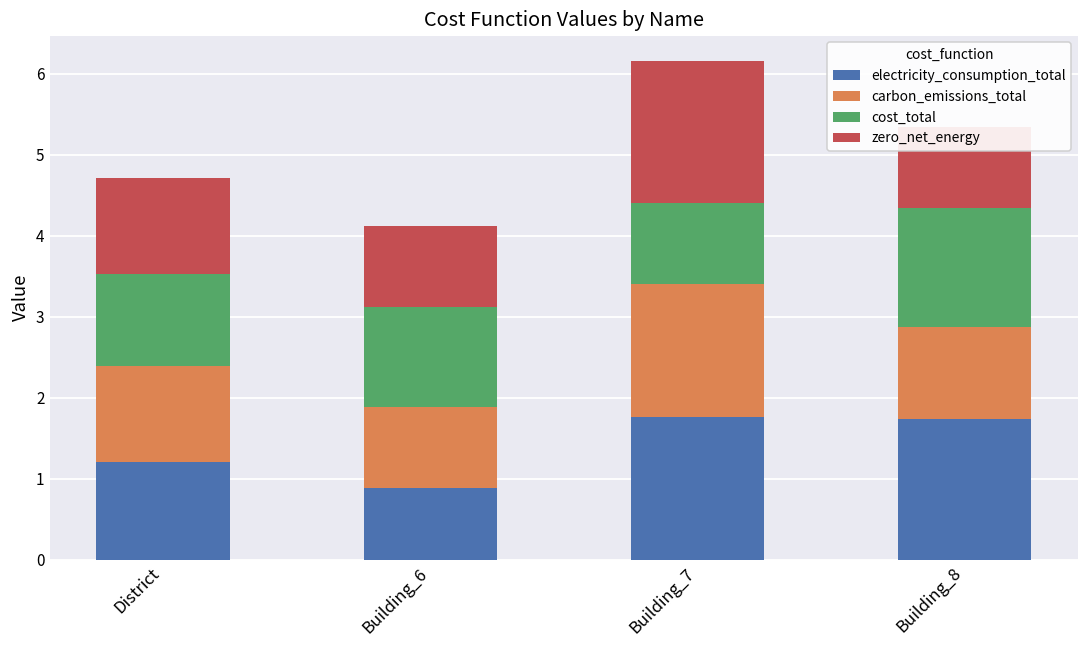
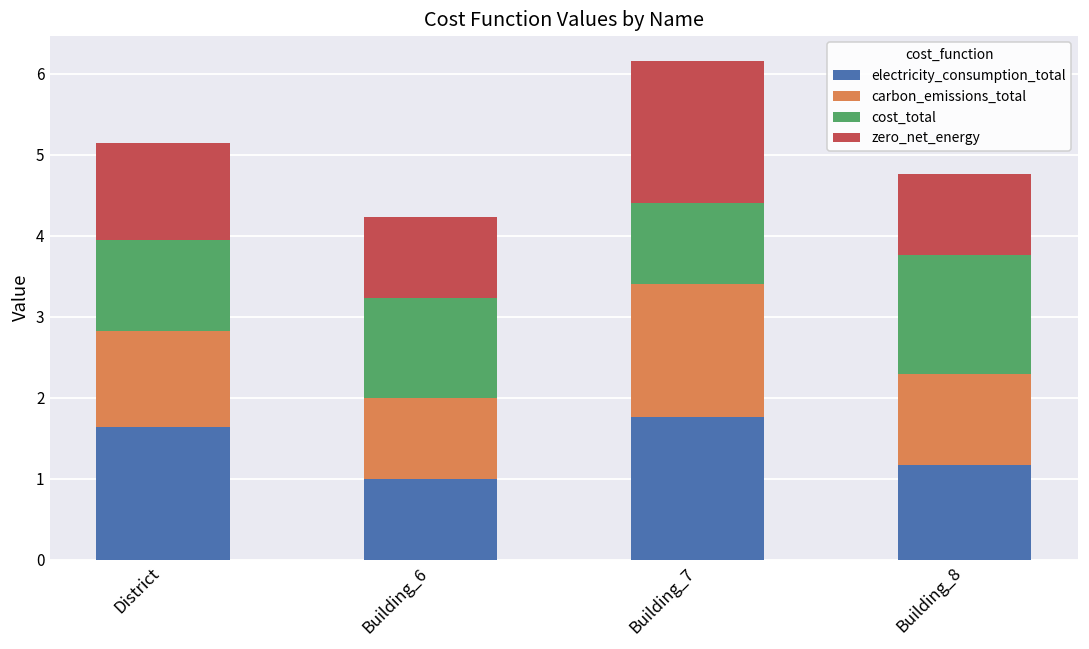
  {
    "electricity_consumption_total": {
-     "District": 1.2,
-     "Building_6": 0.9,
+     "District": 1.6,
+     "Building_6": 1.0,
      "Building_7": 1.8,
-     "Building_8": 1.7
+     "Building_8": 1.2
    },
    "cost_total": {
      "District": 1.1,
      "Building_6": 1.2,
      "Building_7": 1.0,
      "Building_8": 1.5
    }
  }
